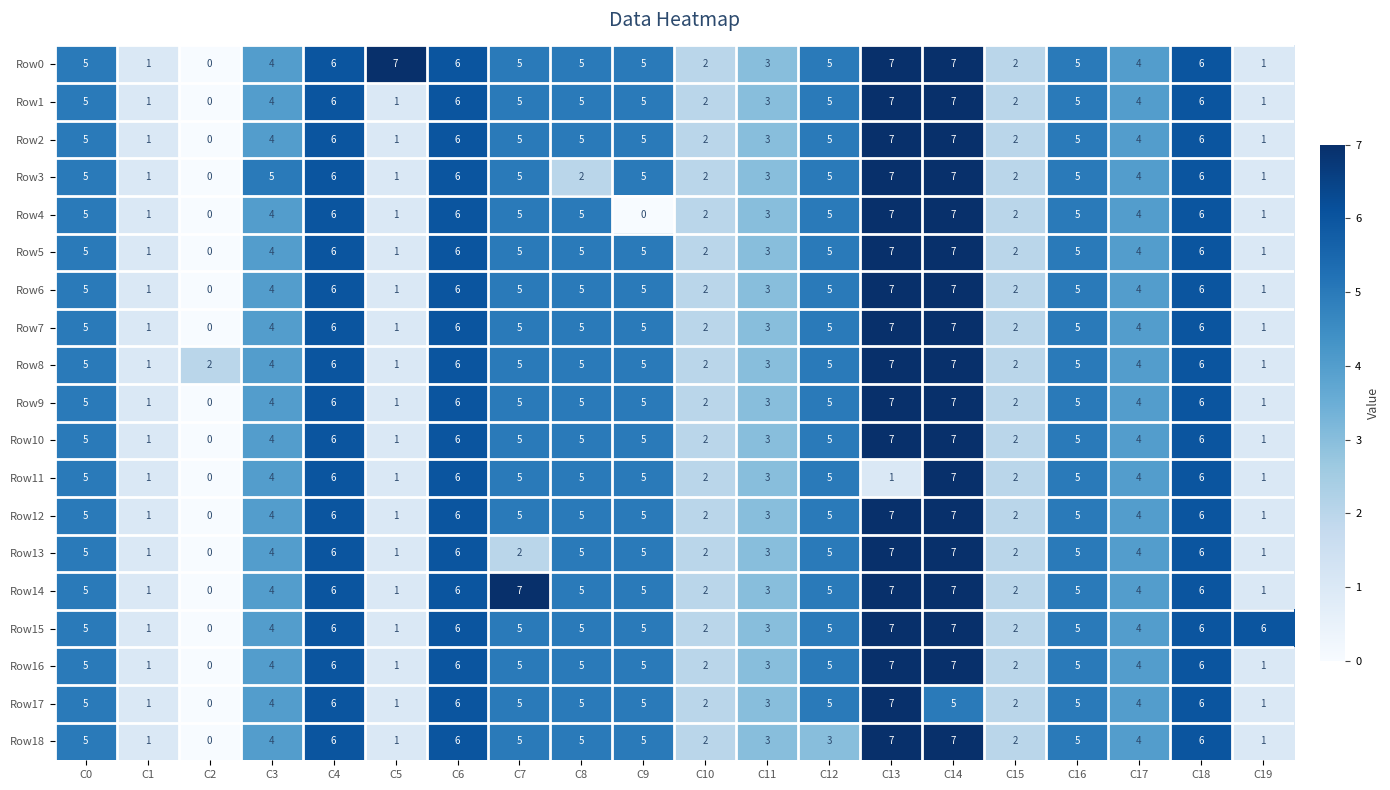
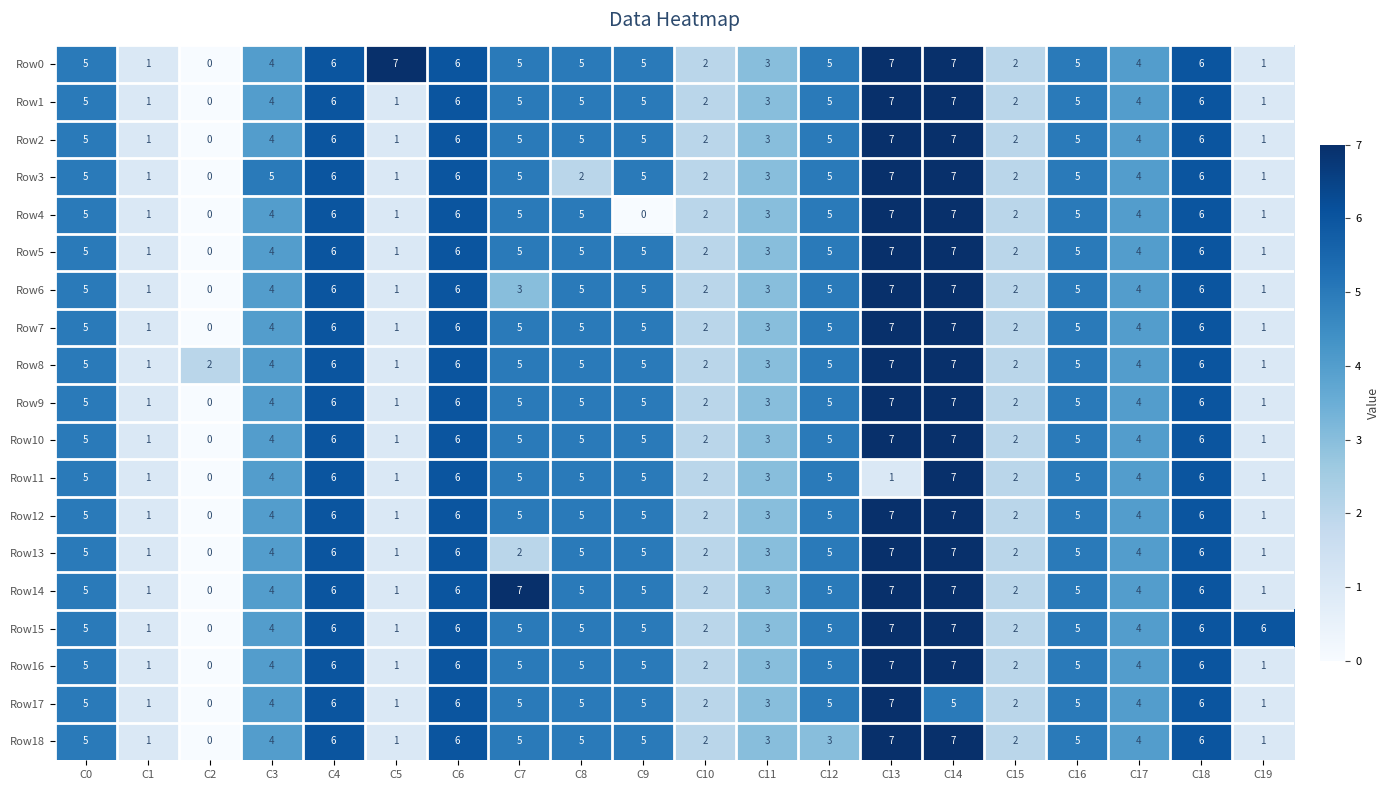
  {
    "Row6": {
      "C0": 5,
      "C1": 1,
      "C2": 0,
      "C3": 4,
      "C4": 6,
      "C5": 1,
      "C6": 6,
-     "C7": 5,
+     "C7": 3,
      "C8": 5,
      "C9": 5,
      "C10": 2,
      "C11": 3,
      "C12": 5,
      "C13": 7,
      "C14": 7,
      "C15": 2,
      "C16": 5,
      "C17": 4,
      "C18": 6,
      "C19": 1
    }
  }
